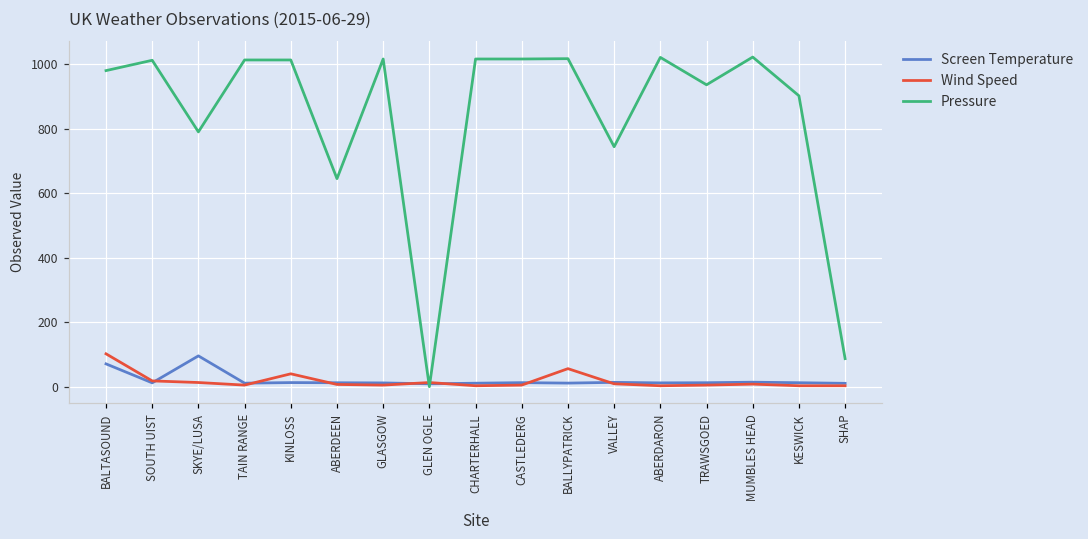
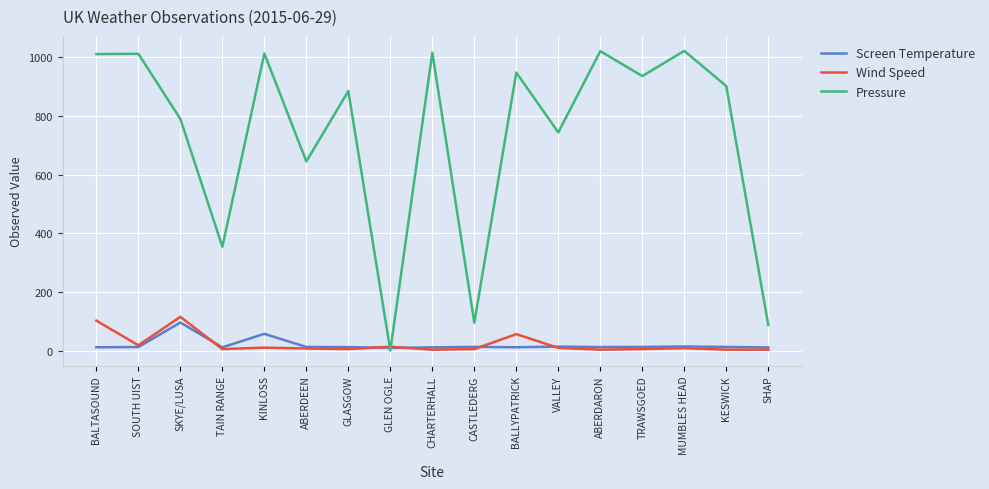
  {
    "Screen Temperature": {
-     "BALTASOUND": 70,
+     "BALTASOUND": 10,
      "SKYE/LUSA": 100,
-     "KINLOSS": 10,
+     "KINLOSS": 60,
      "BALLYPATRICK": 10,
      "ABERDARON": 10,
      "KESWICK": 10
    },
    "Wind Speed": {
      "BALTASOUND": 100,
-     "SKYE/LUSA": 10,
-     "KINLOSS": 40,
+     "SKYE/LUSA": 120,
+     "KINLOSS": 10,
      "BALLYPATRICK": 60,
      "ABERDARON": 0,
      "KESWICK": 0
    },
    "Pressure": {
-     "BALTASOUND": 980,
+     "BALTASOUND": 1010,
      "SOUTH UIST": 1010,
      "SKYE/LUSA": 790,
-     "TAIN RANGE": 1010,
+     "TAIN RANGE": 350,
      "KINLOSS": 1010,
      "ABERDEEN": 650,
-     "GLASGOW": 1020,
+     "GLASGOW": 890,
      "GLEN OGLE": 0,
      "CHARTERHALL": 1020,
-     "CASTLEDERG": 1020,
-     "BALLYPATRICK": 1020,
+     "CASTLEDERG": 100,
+     "BALLYPATRICK": 950,
      "VALLEY": 740,
      "ABERDARON": 1020,
      "TRAWSGOED": 940,
      "MUMBLES HEAD": 1020,
      "KESWICK": 900,
      "SHAP": 90
    }
  }
